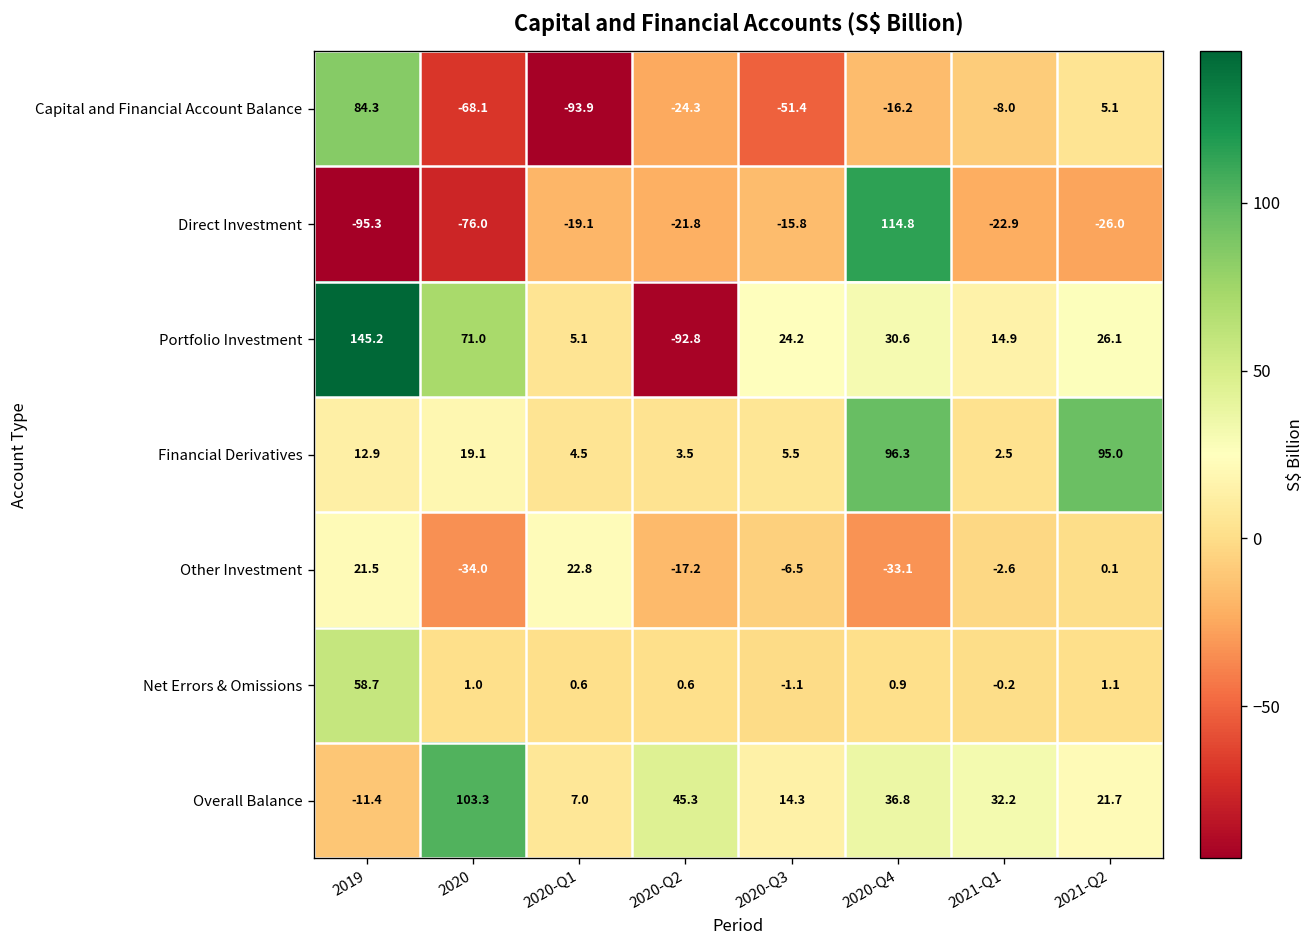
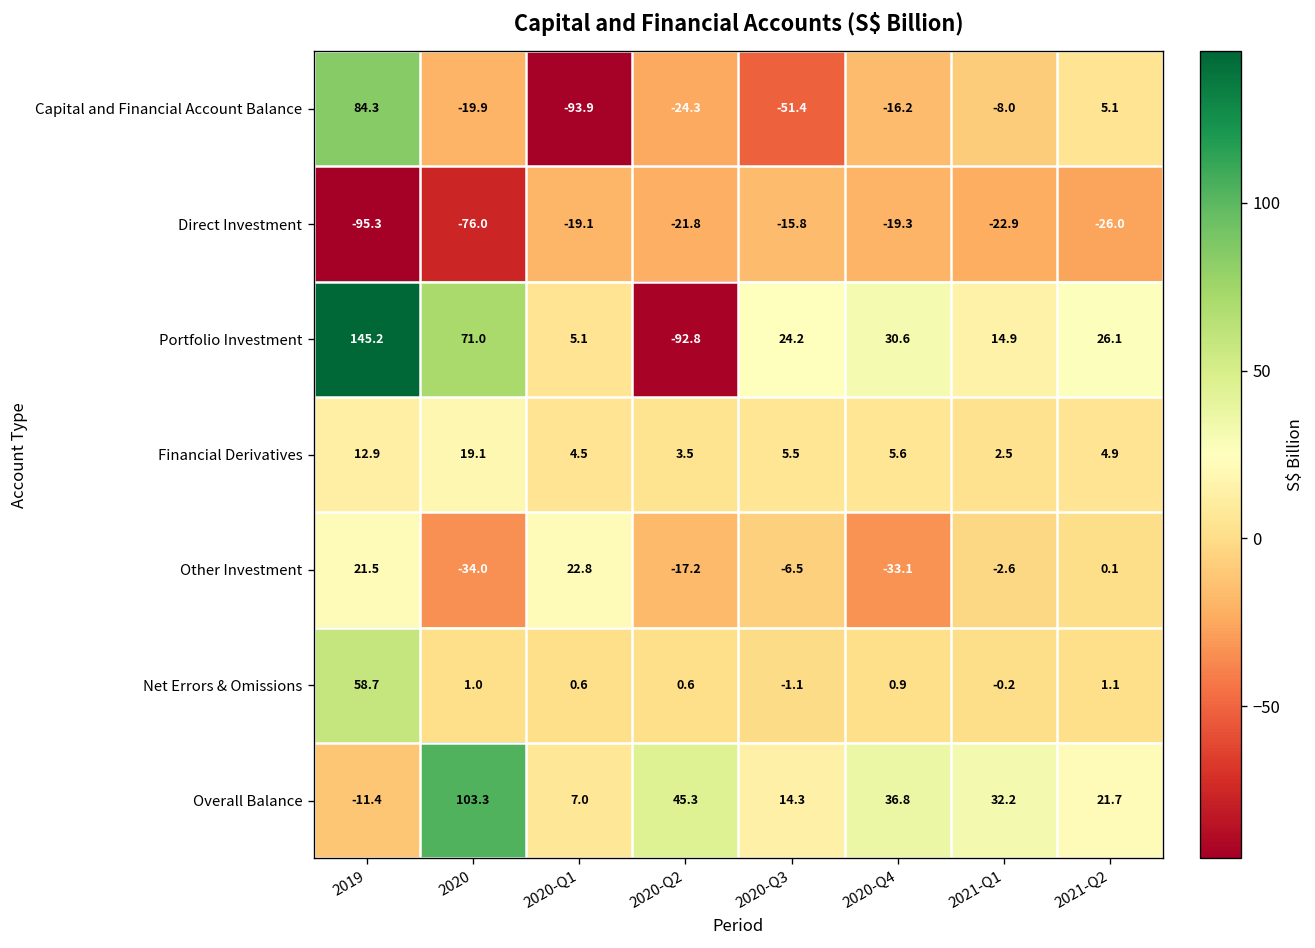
  {
    "Capital and Financial Account Balance": {
      "2019": 84.3,
-     "2020": -68.1,
+     "2020": -19.9,
      "2020-Q1": -93.9,
      "2020-Q2": -24.3,
      "2020-Q3": -51.4,
      "2020-Q4": -16.2,
      "2021-Q1": -8.0,
      "2021-Q2": 5.1
    },
    "Direct Investment": {
      "2019": -95.3,
      "2020": -76.0,
      "2020-Q1": -19.1,
      "2020-Q2": -21.8,
      "2020-Q3": -15.8,
-     "2020-Q4": 114.8,
+     "2020-Q4": -19.3,
      "2021-Q1": -22.9,
      "2021-Q2": -26.0
    },
    "Portfolio Investment": {
      "2019": 145.2,
      "2020": 71.0,
      "2020-Q1": 5.1,
      "2020-Q2": -92.8,
      "2020-Q3": 24.2,
      "2020-Q4": 30.6,
      "2021-Q1": 14.9,
      "2021-Q2": 26.1
    },
    "Financial Derivatives": {
      "2019": 12.9,
      "2020": 19.1,
      "2020-Q1": 4.5,
      "2020-Q2": 3.5,
      "2020-Q3": 5.5,
-     "2020-Q4": 96.3,
+     "2020-Q4": 5.6,
      "2021-Q1": 2.5,
-     "2021-Q2": 95.0
+     "2021-Q2": 4.9
    },
    "Other Investment": {
      "2019": 21.5,
      "2020": -34.0,
      "2020-Q1": 22.8,
      "2020-Q2": -17.2,
      "2020-Q3": -6.5,
      "2020-Q4": -33.1,
      "2021-Q1": -2.6,
      "2021-Q2": 0.1
    },
    "Net Errors & Omissions": {
      "2019": 58.7,
      "2020": 1.0,
      "2020-Q1": 0.6,
      "2020-Q2": 0.6,
      "2020-Q3": -1.1,
      "2020-Q4": 0.9,
      "2021-Q1": -0.2,
      "2021-Q2": 1.1
    },
    "Overall Balance": {
      "2019": -11.4,
      "2020": 103.3,
      "2020-Q1": 7.0,
      "2020-Q2": 45.3,
      "2020-Q3": 14.3,
      "2020-Q4": 36.8,
      "2021-Q1": 32.2,
      "2021-Q2": 21.7
    }
  }
